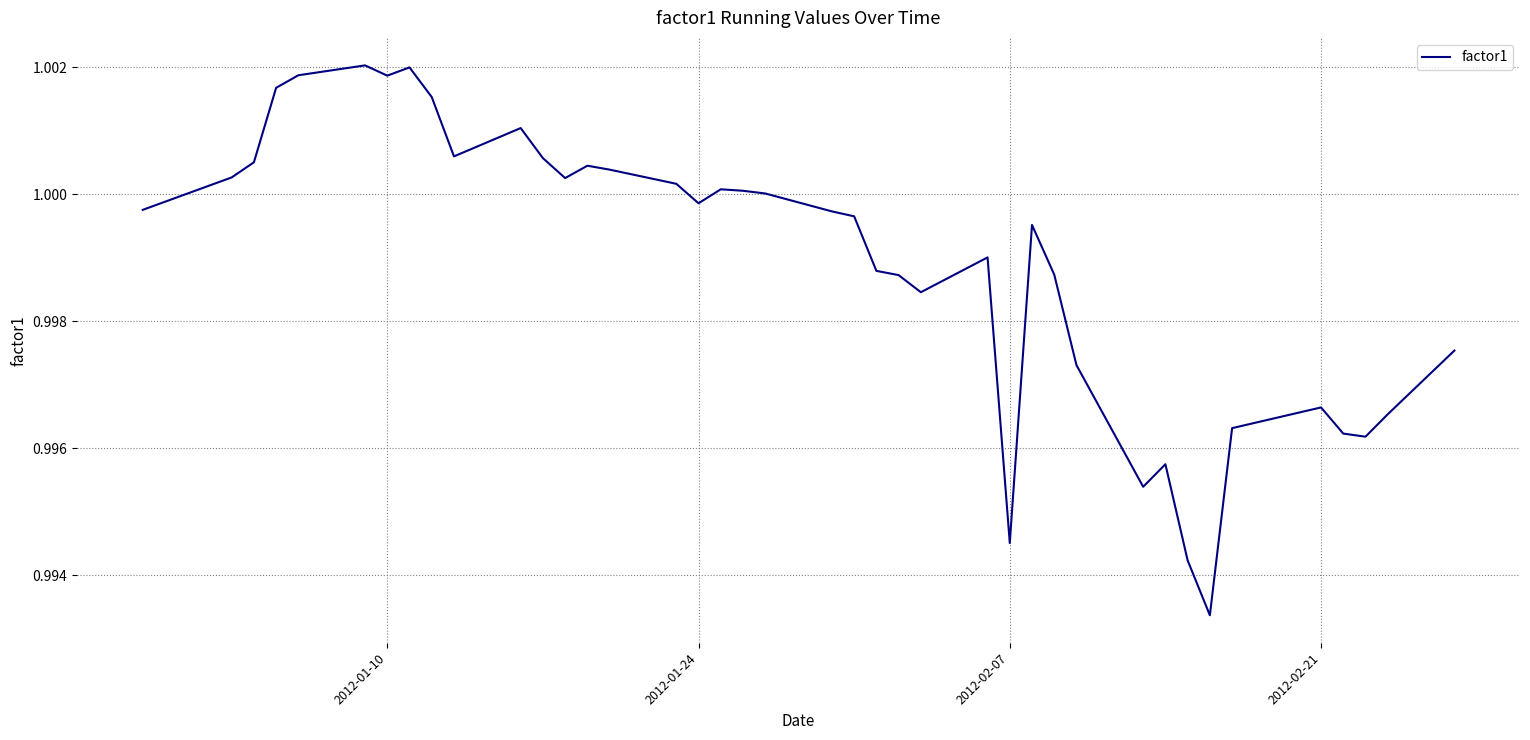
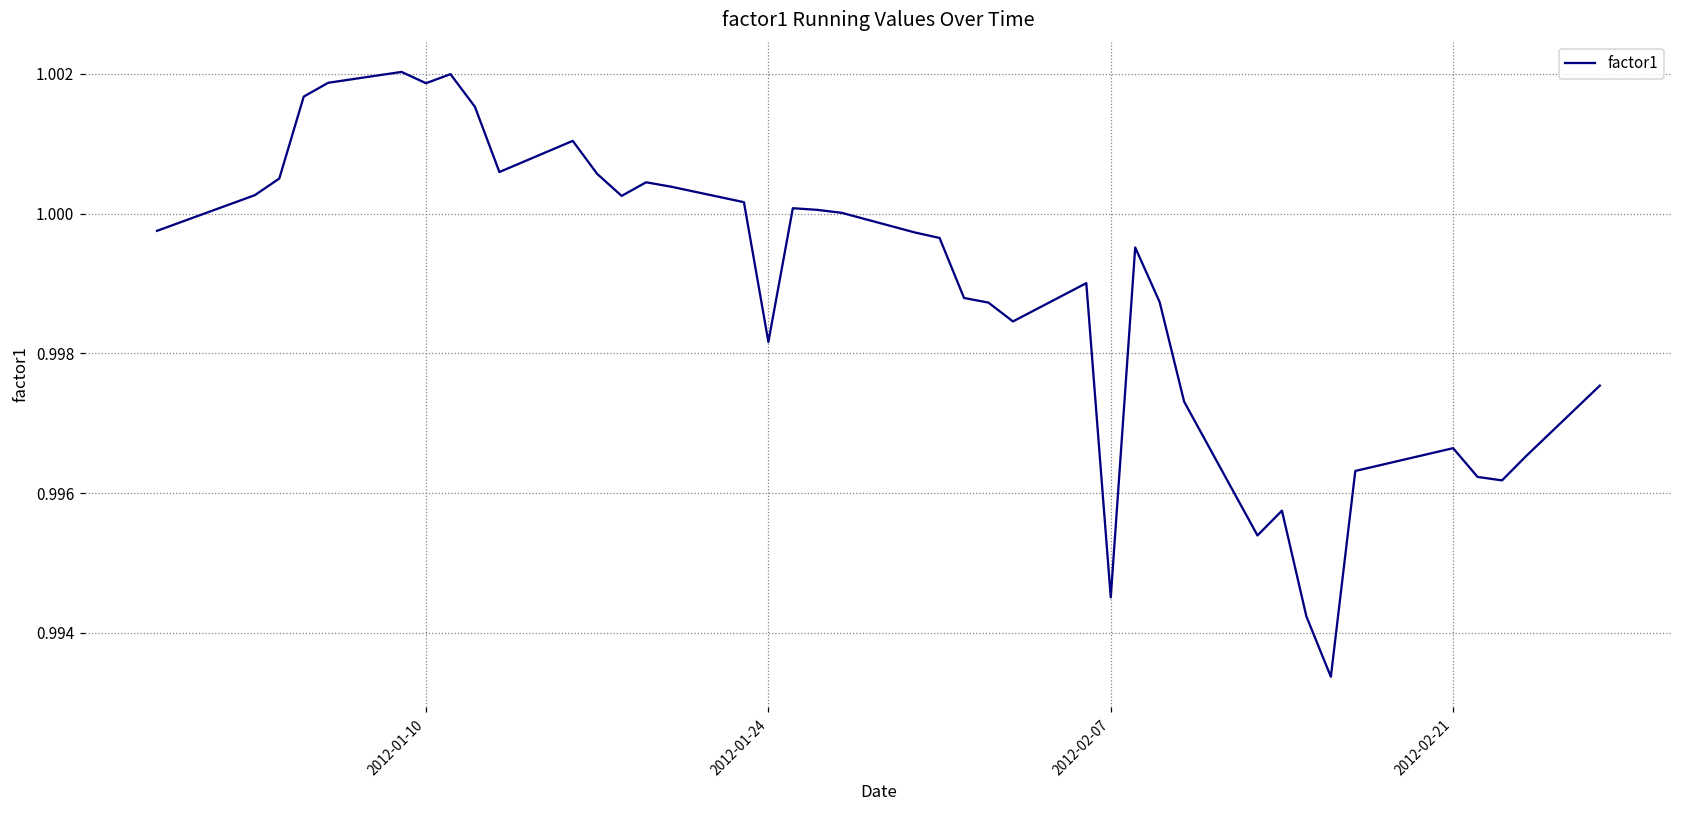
  {
    "2012-01-10": 1.0019,
-   "2012-01-24": 0.9999,
+   "2012-01-24": 0.9982,
    "2012-02-07": 0.9945,
    "2012-02-21": 0.9966
  }
